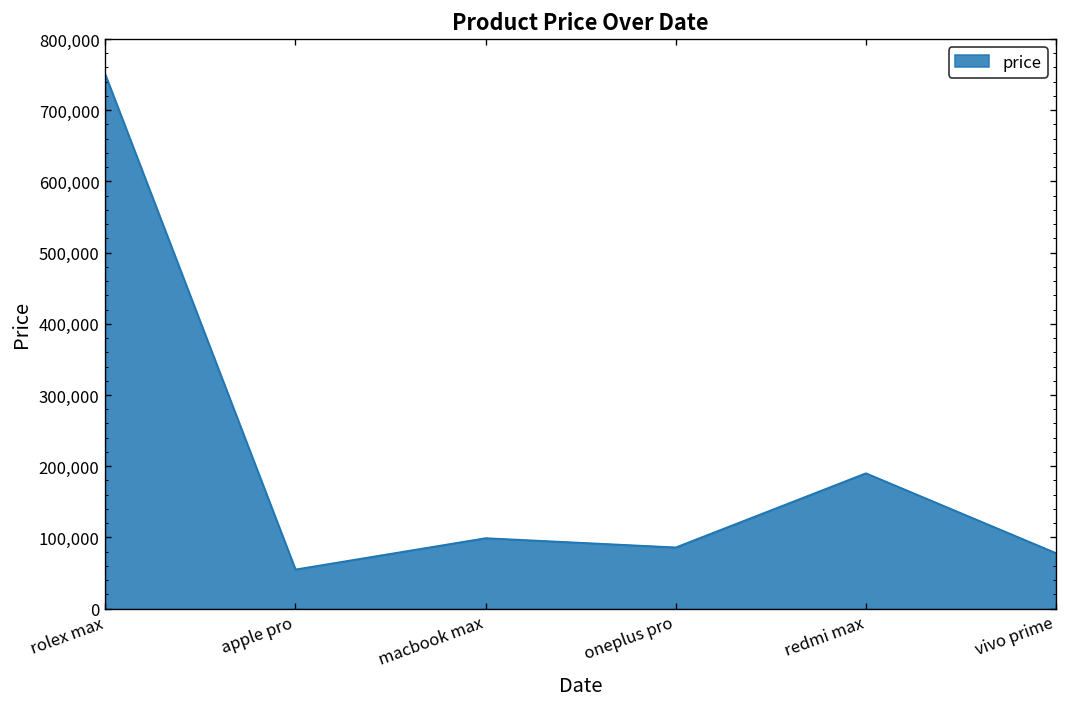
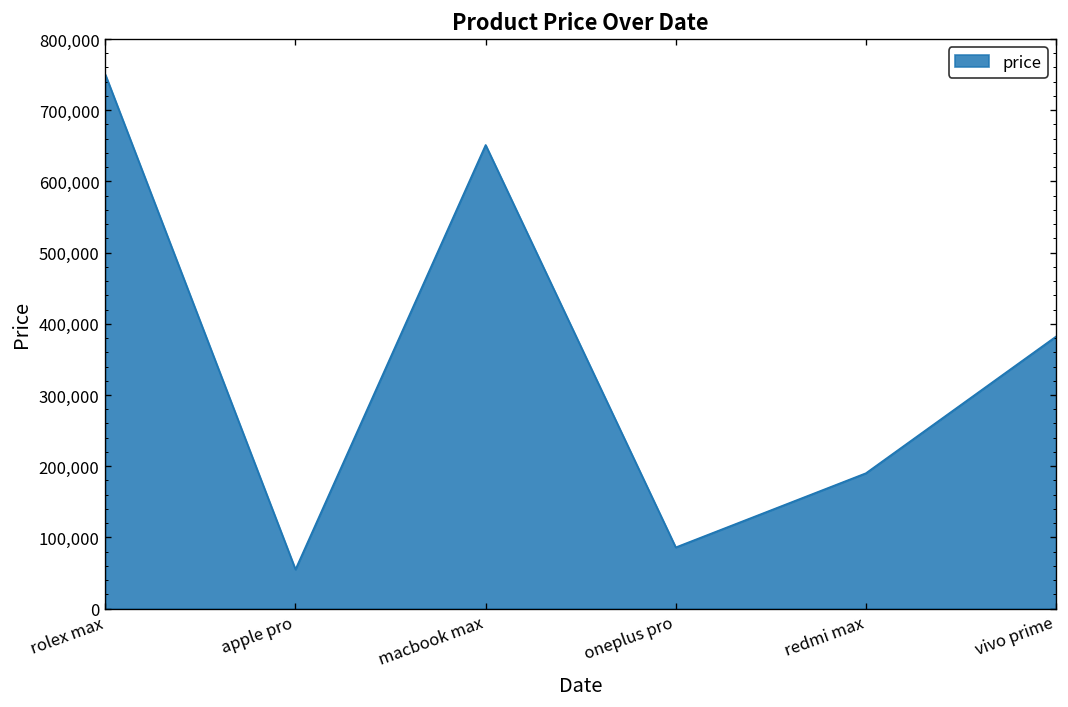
  {
    "rolex max": "750,000",
    "apple pro": "60,000",
-   "macbook max": "100,000",
+   "macbook max": "650,000",
    "oneplus pro": "90,000",
    "redmi max": "190,000",
-   "vivo prime": "80,000"
+   "vivo prime": "380,000"
  }
